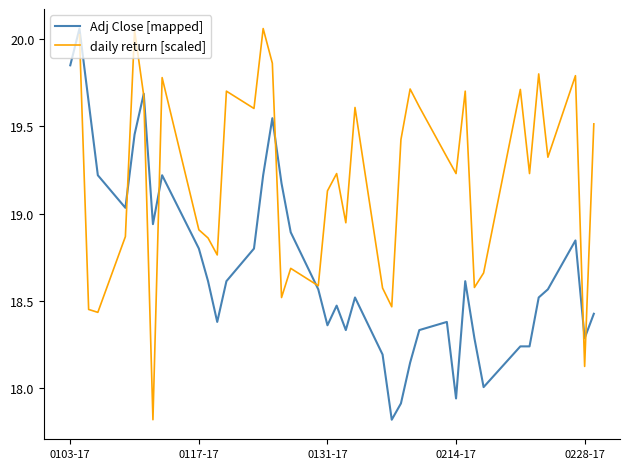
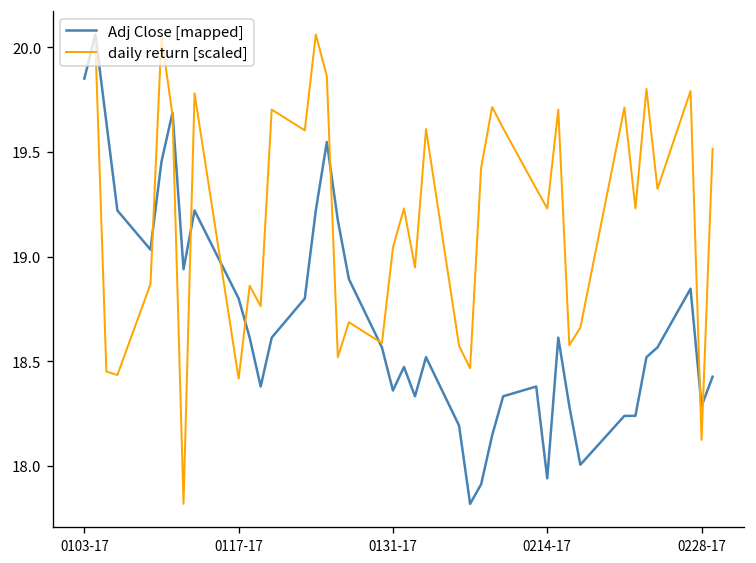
  {
    "Adj Close [mapped]": {
      "0103-17": 19.85,
      "0117-17": 18.80,
      "0131-17": 18.36,
      "0214-17": 17.94,
      "0228-17": 18.28
    },
    "daily return [scaled]": {
-     "0117-17": 18.91,
-     "0131-17": 19.13,
+     "0117-17": 18.42,
+     "0131-17": 19.04,
      "0214-17": 19.23,
      "0228-17": 18.12
    }
  }
